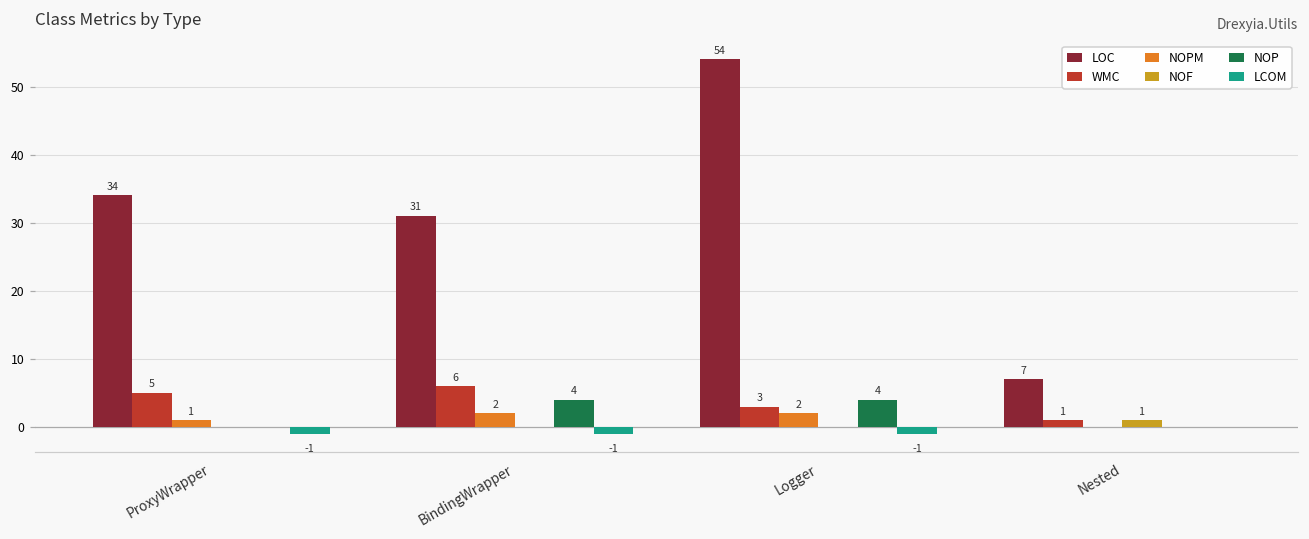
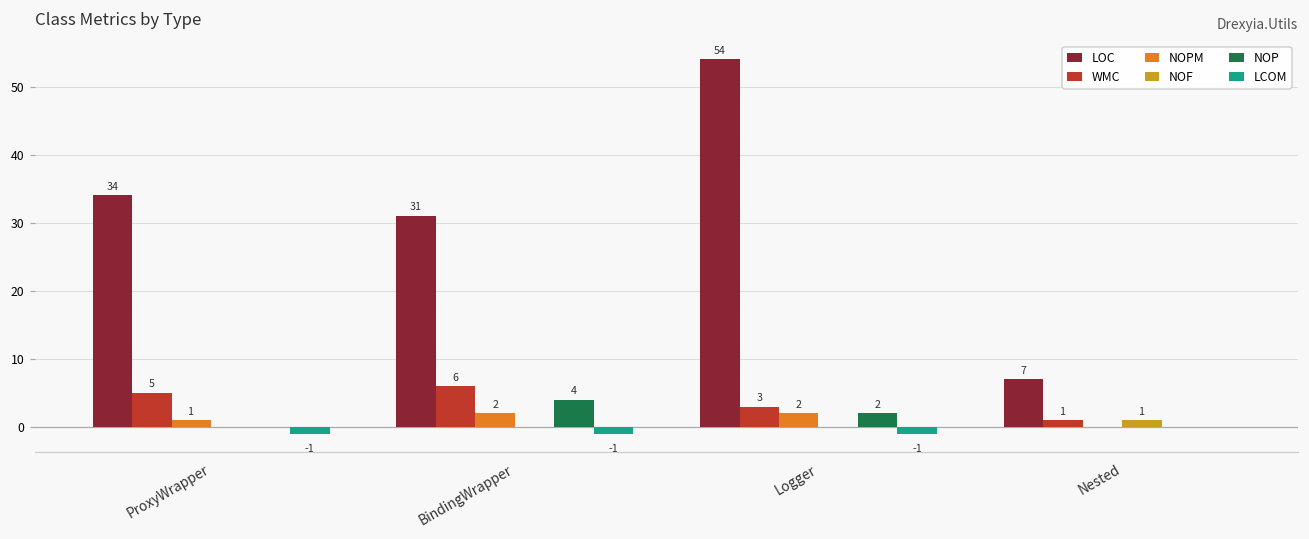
  {
    "NOP": {
      "BindingWrapper": 4,
-     "Logger": 4
+     "Logger": 2
    },
    "LCOM": {
      "ProxyWrapper": -1,
      "BindingWrapper": -1,
      "Logger": -1
    }
  }
